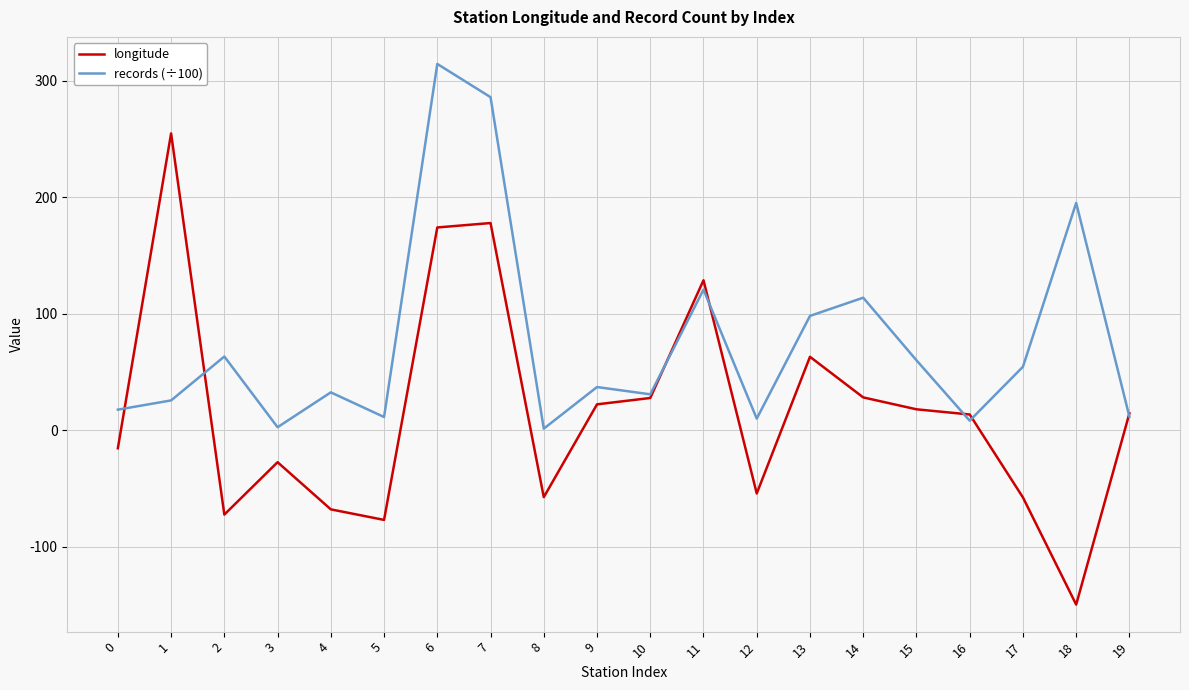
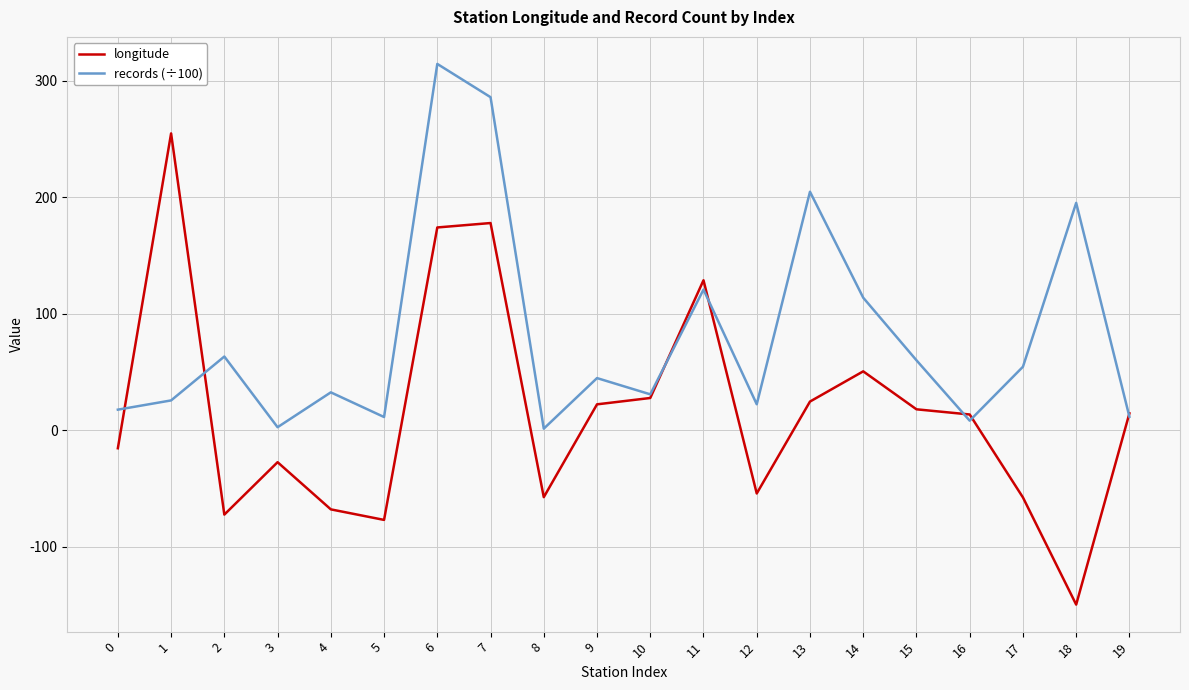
  {
    "longitude": {
      "0": -15,
      "1": 255,
      "2": -72,
      "3": -27,
      "4": -68,
      "5": -77,
      "6": 174,
      "7": 178,
      "8": -57,
      "9": 22,
      "10": 28,
      "11": 129,
      "12": -54,
-     "13": 63,
-     "14": 28,
+     "13": 25,
+     "14": 51,
      "15": 18,
      "16": 14,
      "17": -58,
      "18": -149,
      "19": 15
    },
    "records (÷100)": {
      "0": 18,
      "1": 26,
      "2": 63,
      "3": 3,
      "4": 33,
      "5": 12,
      "6": 315,
      "7": 286,
      "8": 2,
-     "9": 37,
+     "9": 45,
      "10": 31,
      "11": 121,
-     "12": 10,
-     "13": 98,
+     "12": 22,
+     "13": 205,
      "14": 114,
      "15": 60,
      "16": 8,
      "17": 55,
      "18": 195,
      "19": 12
    }
  }
